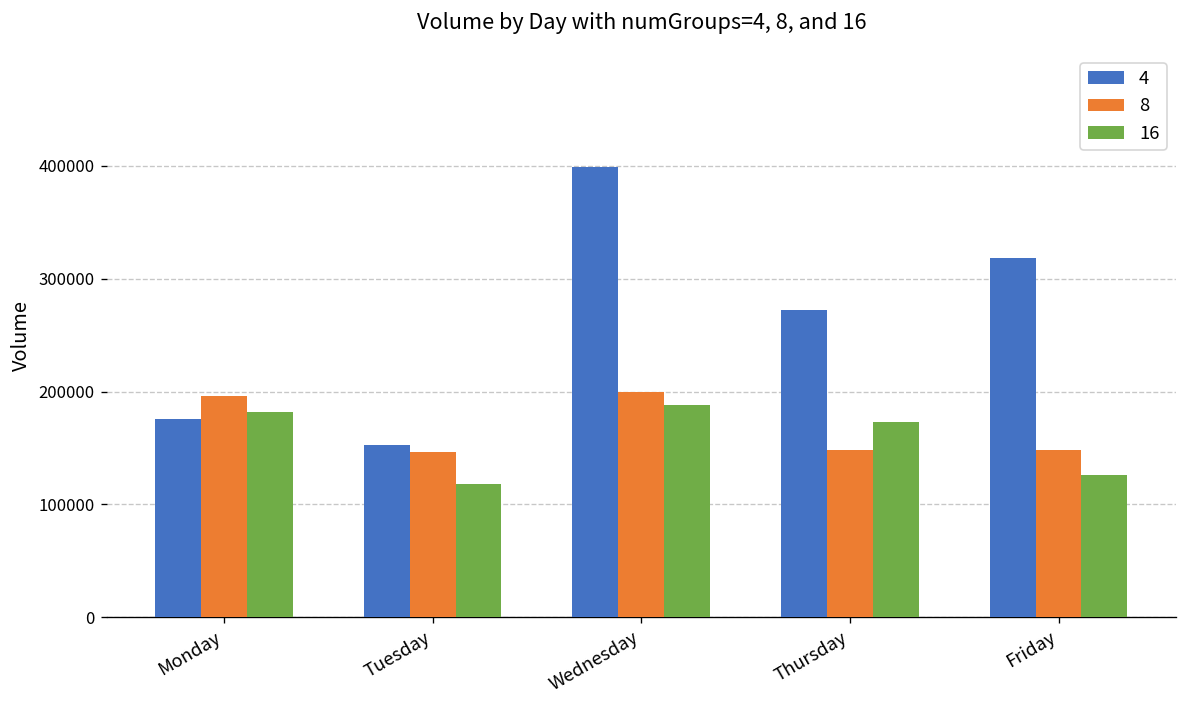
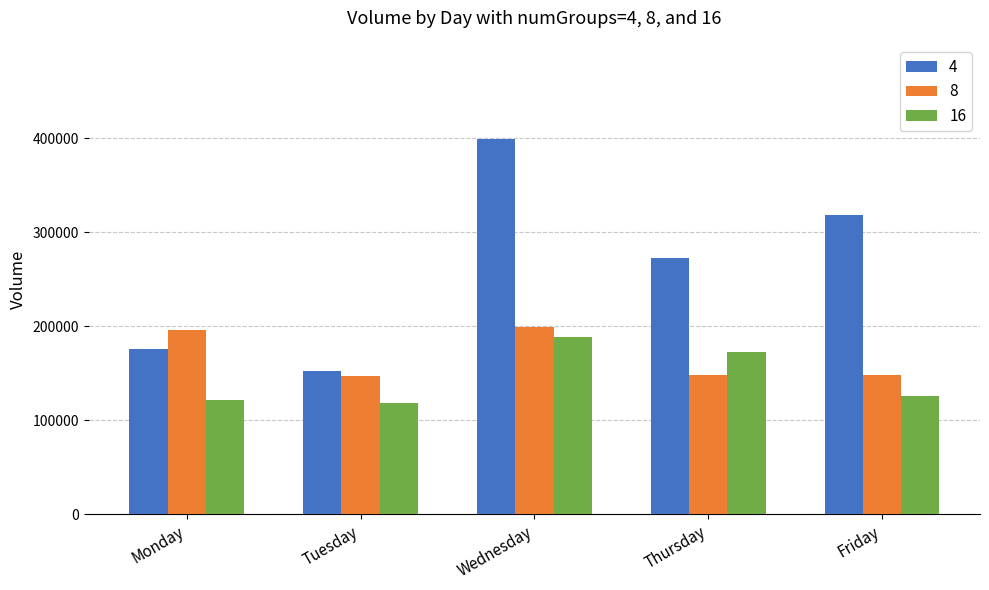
  {
    "4": {
      "Monday": 180000,
      "Tuesday": 150000,
      "Wednesday": 400000,
      "Thursday": 270000,
      "Friday": 320000
    },
    "8": {
      "Monday": 200000,
      "Tuesday": 150000,
      "Wednesday": 200000,
      "Thursday": 150000,
      "Friday": 150000
    },
    "16": {
-     "Monday": 180000,
+     "Monday": 120000,
      "Tuesday": 120000,
      "Wednesday": 190000,
      "Thursday": 170000,
      "Friday": 130000
    }
  }
